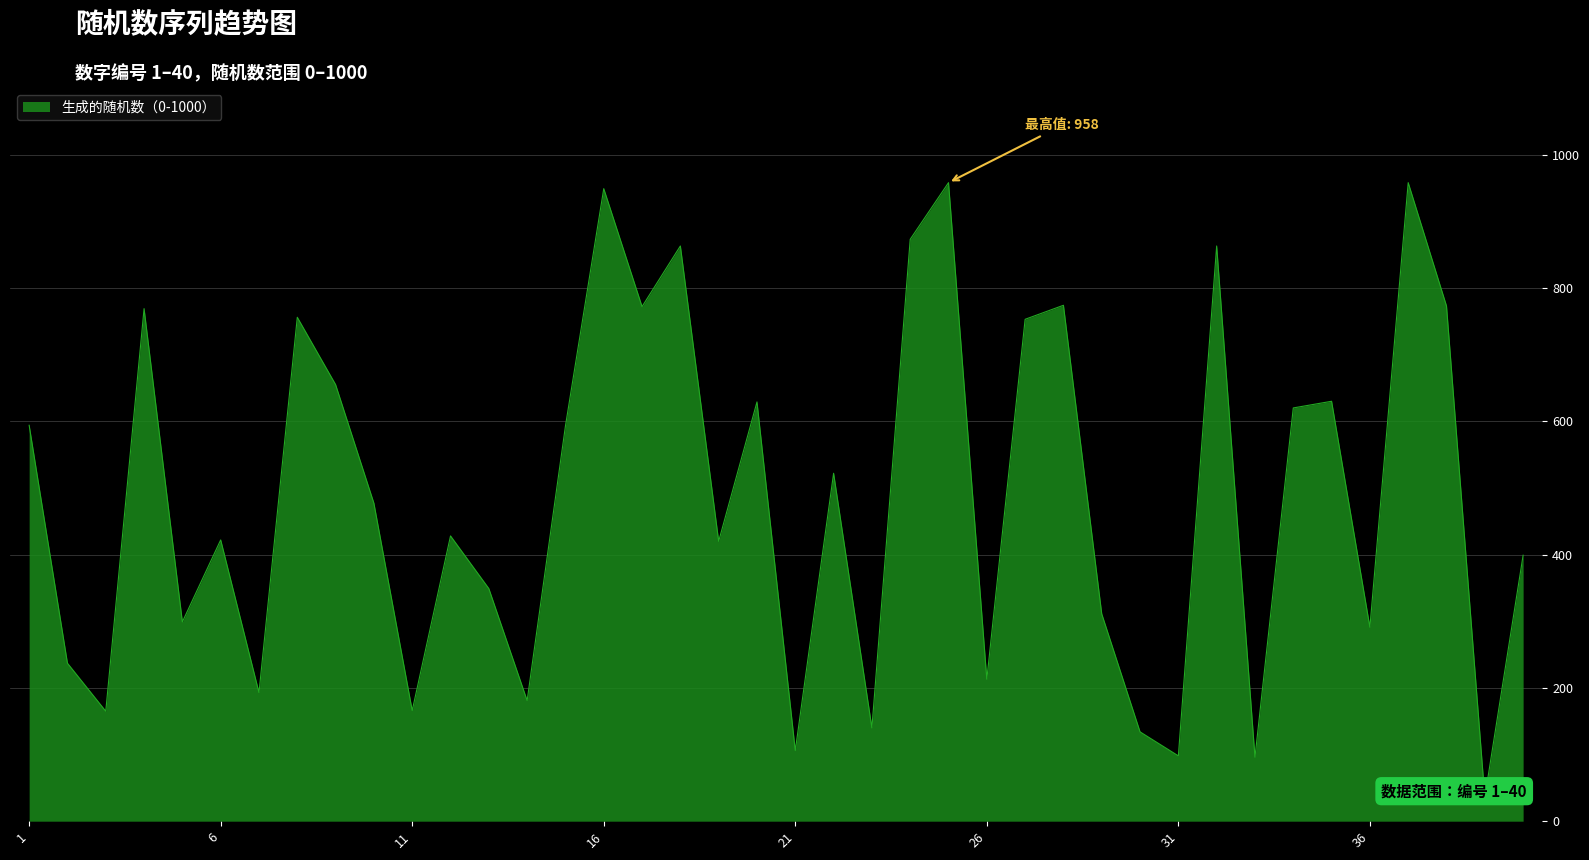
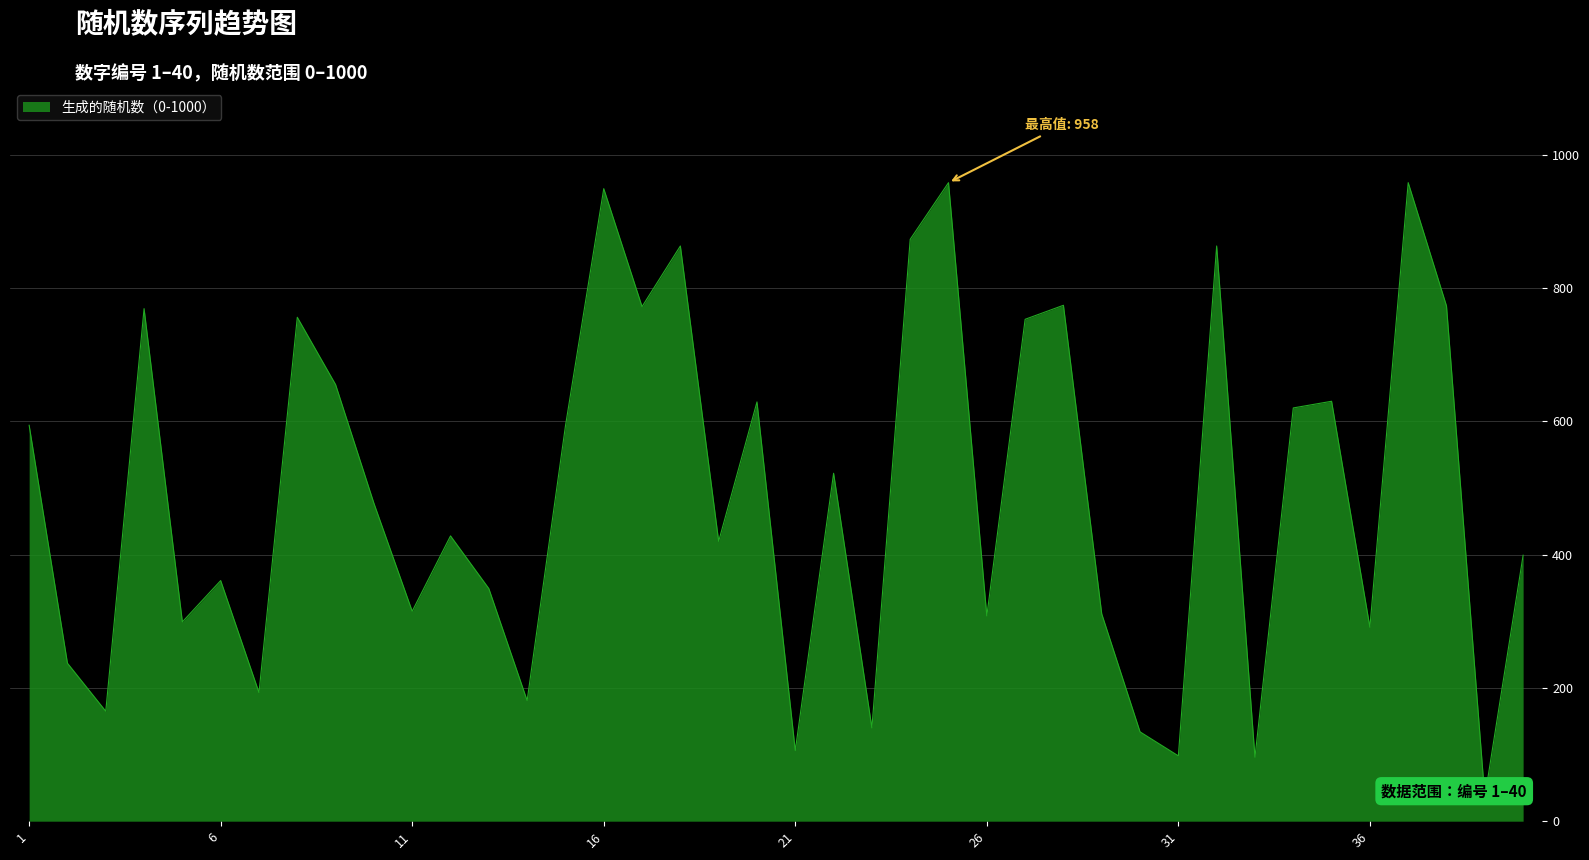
  {
    "1": 590,
-   "6": 420,
-   "11": 170,
+   "6": 360,
+   "11": 320,
    "16": 950,
    "21": 110,
-   "26": 210,
+   "26": 310,
    "31": 100,
    "36": 290
  }
